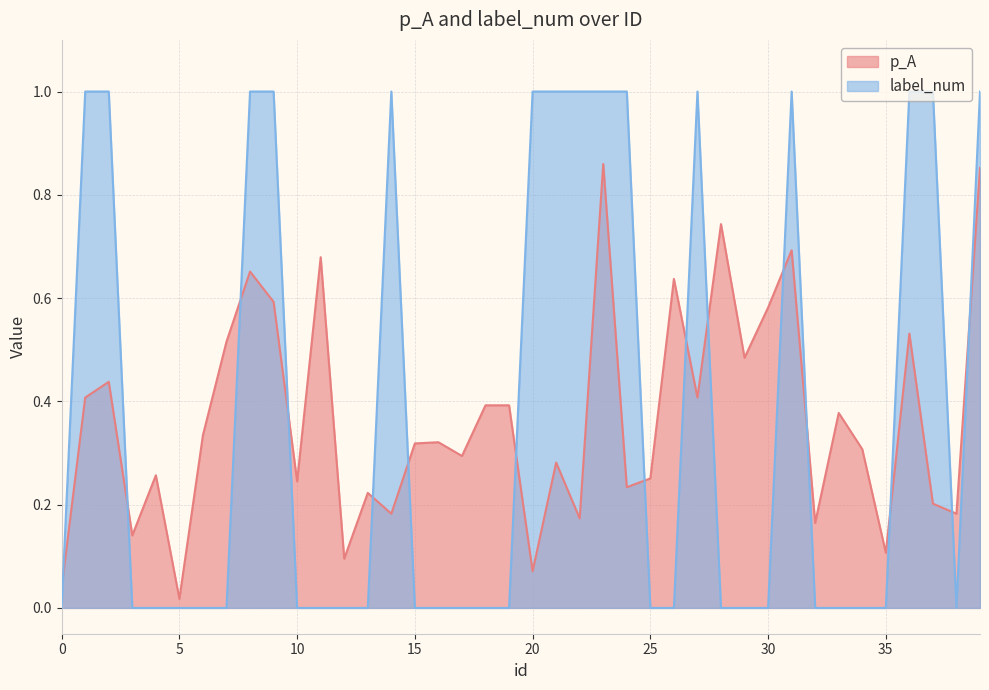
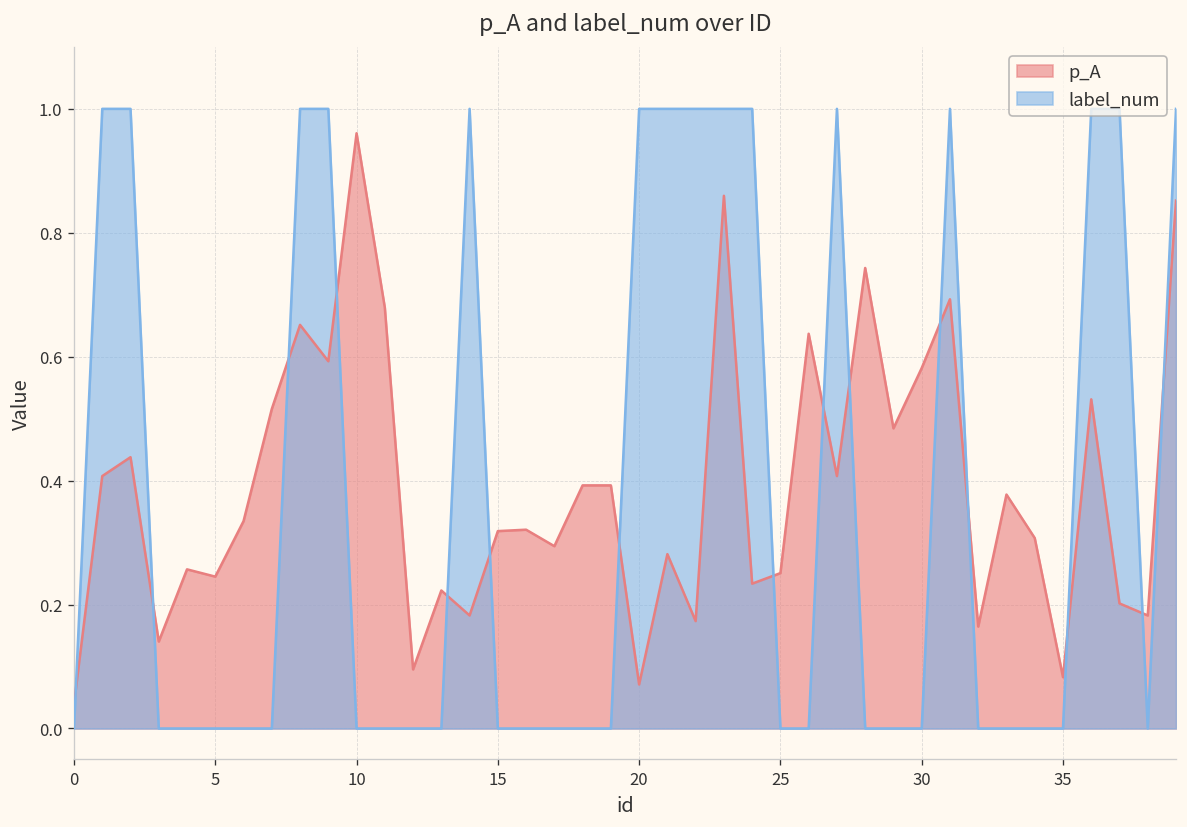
  {
    "p_A": {
      "0": 0.04,
-     "5": 0.02,
-     "10": 0.25,
+     "5": 0.25,
+     "10": 0.96,
      "15": 0.32,
      "20": 0.07,
      "25": 0.25,
      "30": 0.58,
-     "35": 0.11
+     "35": 0.08
    },
    "label_num": {
      "0": 0.00,
      "5": 0.00,
      "10": 0.00,
      "15": 0.00,
      "20": 1.00,
      "25": 0.00,
      "30": 0.00,
      "35": 0.00
    }
  }
